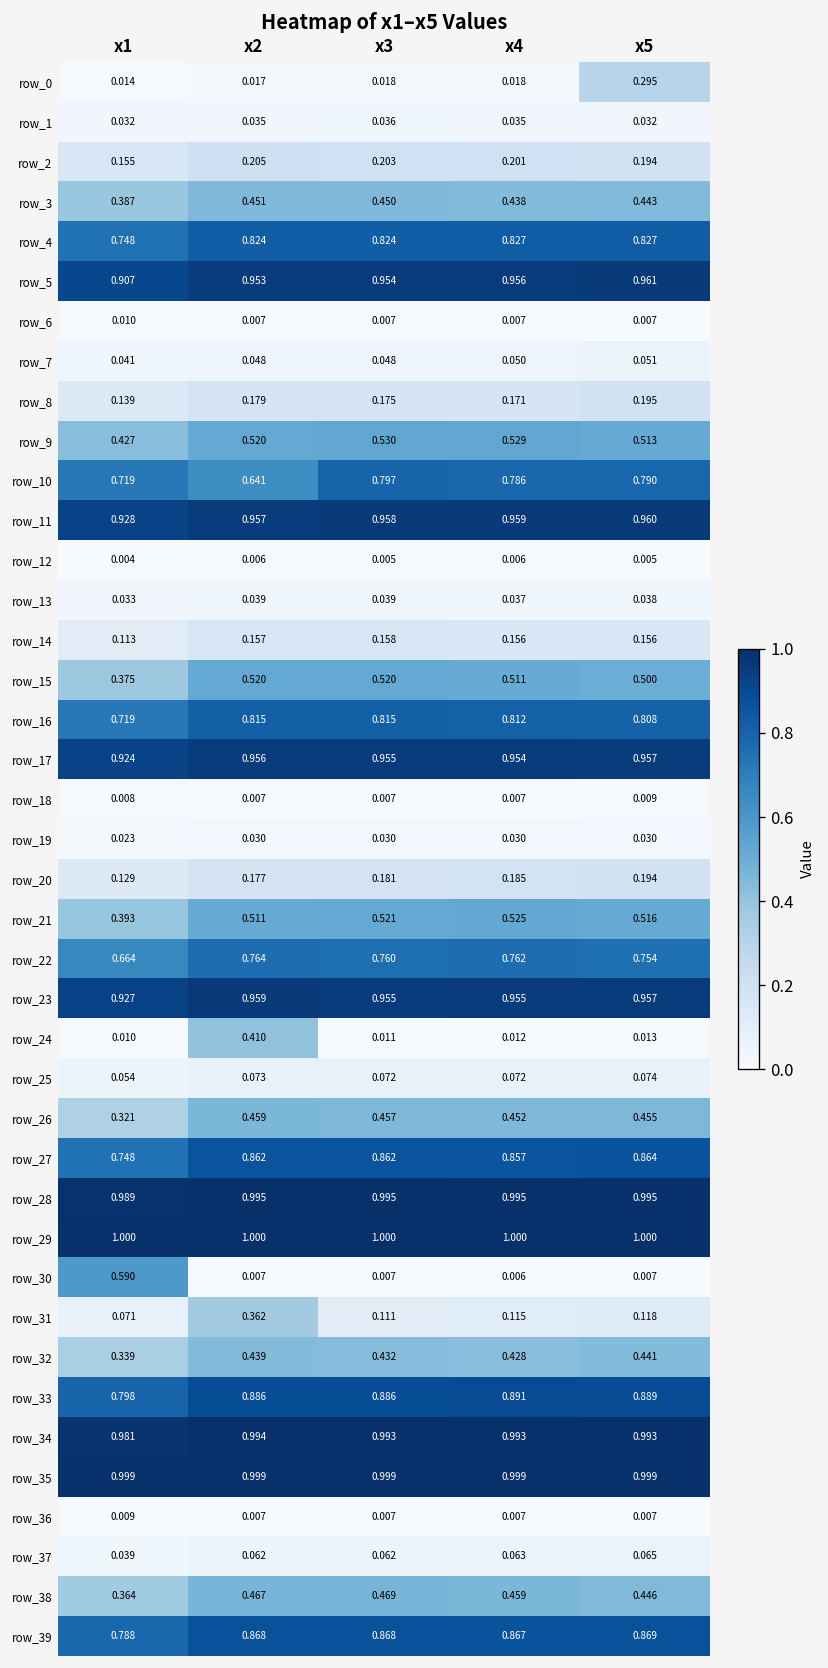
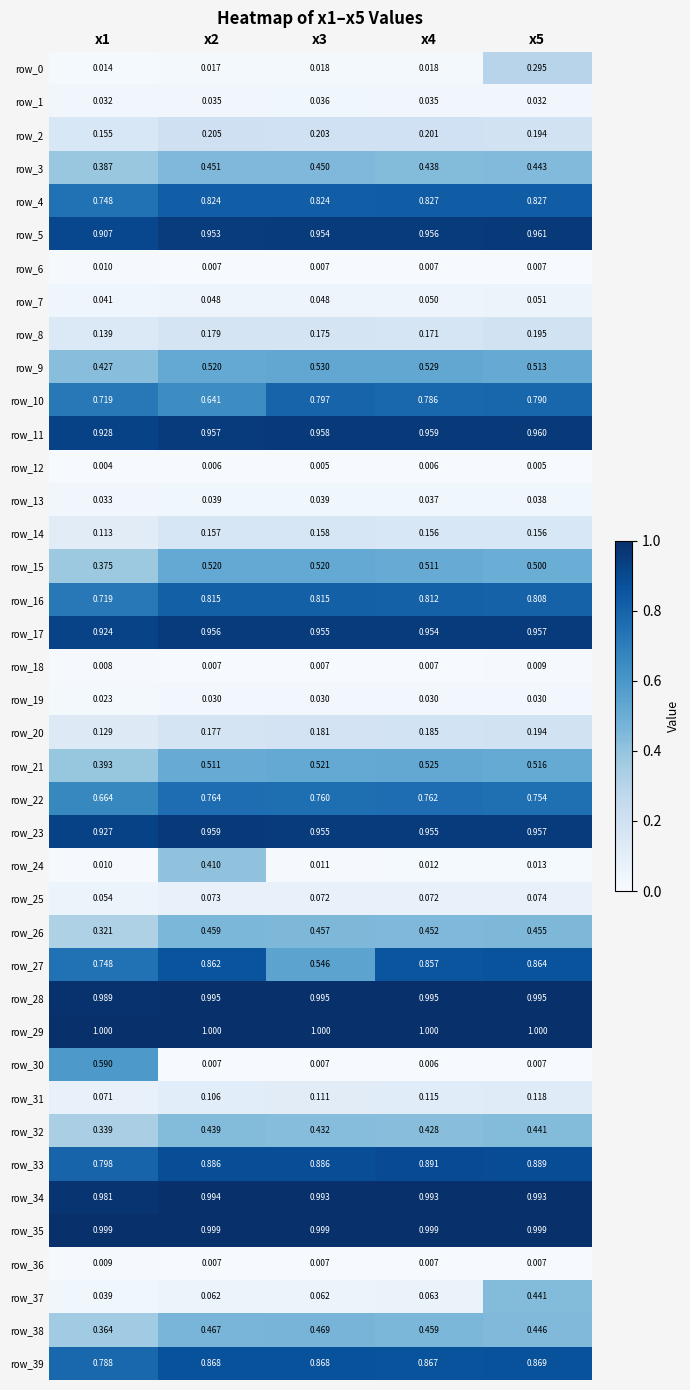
  {
    "row_0": {
      "x1": 0.014,
      "x2": 0.017,
      "x3": 0.018,
      "x4": 0.018,
      "x5": 0.295
    },
    "row_1": {
      "x1": 0.032,
      "x2": 0.035,
      "x3": 0.036,
      "x4": 0.035,
      "x5": 0.032
    },
    "row_2": {
      "x1": 0.155,
      "x2": 0.205,
      "x3": 0.203,
      "x4": 0.201,
      "x5": 0.194
    },
    "row_3": {
      "x1": 0.387,
      "x2": 0.451,
      "x3": 0.450,
      "x4": 0.438,
      "x5": 0.443
    },
    "row_4": {
      "x1": 0.748,
      "x2": 0.824,
      "x3": 0.824,
      "x4": 0.827,
      "x5": 0.827
    },
    "row_5": {
      "x1": 0.907,
      "x2": 0.953,
      "x3": 0.954,
      "x4": 0.956,
      "x5": 0.961
    },
    "row_6": {
      "x1": 0.010,
      "x2": 0.007,
      "x3": 0.007,
      "x4": 0.007,
      "x5": 0.007
    },
    "row_7": {
      "x1": 0.041,
      "x2": 0.048,
      "x3": 0.048,
      "x4": 0.050,
      "x5": 0.051
    },
    "row_8": {
      "x1": 0.139,
      "x2": 0.179,
      "x3": 0.175,
      "x4": 0.171,
      "x5": 0.195
    },
    "row_9": {
      "x1": 0.427,
      "x2": 0.520,
      "x3": 0.530,
      "x4": 0.529,
      "x5": 0.513
    },
    "row_10": {
      "x1": 0.719,
      "x2": 0.641,
      "x3": 0.797,
      "x4": 0.786,
      "x5": 0.790
    },
    "row_11": {
      "x1": 0.928,
      "x2": 0.957,
      "x3": 0.958,
      "x4": 0.959,
      "x5": 0.960
    },
    "row_12": {
      "x1": 0.004,
      "x2": 0.006,
      "x3": 0.005,
      "x4": 0.006,
      "x5": 0.005
    },
    "row_13": {
      "x1": 0.033,
      "x2": 0.039,
      "x3": 0.039,
      "x4": 0.037,
      "x5": 0.038
    },
    "row_14": {
      "x1": 0.113,
      "x2": 0.157,
      "x3": 0.158,
      "x4": 0.156,
      "x5": 0.156
    },
    "row_15": {
      "x1": 0.375,
      "x2": 0.520,
      "x3": 0.520,
      "x4": 0.511,
      "x5": 0.500
    },
    "row_16": {
      "x1": 0.719,
      "x2": 0.815,
      "x3": 0.815,
      "x4": 0.812,
      "x5": 0.808
    },
    "row_17": {
      "x1": 0.924,
      "x2": 0.956,
      "x3": 0.955,
      "x4": 0.954,
      "x5": 0.957
    },
    "row_18": {
      "x1": 0.008,
      "x2": 0.007,
      "x3": 0.007,
      "x4": 0.007,
      "x5": 0.009
    },
    "row_19": {
      "x1": 0.023,
      "x2": 0.030,
      "x3": 0.030,
      "x4": 0.030,
      "x5": 0.030
    },
    "row_20": {
      "x1": 0.129,
      "x2": 0.177,
      "x3": 0.181,
      "x4": 0.185,
      "x5": 0.194
    },
    "row_21": {
      "x1": 0.393,
      "x2": 0.511,
      "x3": 0.521,
      "x4": 0.525,
      "x5": 0.516
    },
    "row_22": {
      "x1": 0.664,
      "x2": 0.764,
      "x3": 0.760,
      "x4": 0.762,
      "x5": 0.754
    },
    "row_23": {
      "x1": 0.927,
      "x2": 0.959,
      "x3": 0.955,
      "x4": 0.955,
      "x5": 0.957
    },
    "row_24": {
      "x1": 0.010,
      "x2": 0.410,
      "x3": 0.011,
      "x4": 0.012,
      "x5": 0.013
    },
    "row_25": {
      "x1": 0.054,
      "x2": 0.073,
      "x3": 0.072,
      "x4": 0.072,
      "x5": 0.074
    },
    "row_26": {
      "x1": 0.321,
      "x2": 0.459,
      "x3": 0.457,
      "x4": 0.452,
      "x5": 0.455
    },
    "row_27": {
      "x1": 0.748,
      "x2": 0.862,
-     "x3": 0.862,
+     "x3": 0.546,
      "x4": 0.857,
      "x5": 0.864
    },
    "row_28": {
      "x1": 0.989,
      "x2": 0.995,
      "x3": 0.995,
      "x4": 0.995,
      "x5": 0.995
    },
    "row_29": {
      "x1": 1.000,
      "x2": 1.000,
      "x3": 1.000,
      "x4": 1.000,
      "x5": 1.000
    },
    "row_30": {
      "x1": 0.590,
      "x2": 0.007,
      "x3": 0.007,
      "x4": 0.006,
      "x5": 0.007
    },
    "row_31": {
      "x1": 0.071,
-     "x2": 0.362,
+     "x2": 0.106,
      "x3": 0.111,
      "x4": 0.115,
      "x5": 0.118
    },
    "row_32": {
      "x1": 0.339,
      "x2": 0.439,
      "x3": 0.432,
      "x4": 0.428,
      "x5": 0.441
    },
    "row_33": {
      "x1": 0.798,
      "x2": 0.886,
      "x3": 0.886,
      "x4": 0.891,
      "x5": 0.889
    },
    "row_34": {
      "x1": 0.981,
      "x2": 0.994,
      "x3": 0.993,
      "x4": 0.993,
      "x5": 0.993
    },
    "row_35": {
      "x1": 0.999,
      "x2": 0.999,
      "x3": 0.999,
      "x4": 0.999,
      "x5": 0.999
    },
    "row_36": {
      "x1": 0.009,
      "x2": 0.007,
      "x3": 0.007,
      "x4": 0.007,
      "x5": 0.007
    },
    "row_37": {
      "x1": 0.039,
      "x2": 0.062,
      "x3": 0.062,
      "x4": 0.063,
-     "x5": 0.065
+     "x5": 0.441
    },
    "row_38": {
      "x1": 0.364,
      "x2": 0.467,
      "x3": 0.469,
      "x4": 0.459,
      "x5": 0.446
    },
    "row_39": {
      "x1": 0.788,
      "x2": 0.868,
      "x3": 0.868,
      "x4": 0.867,
      "x5": 0.869
    }
  }
